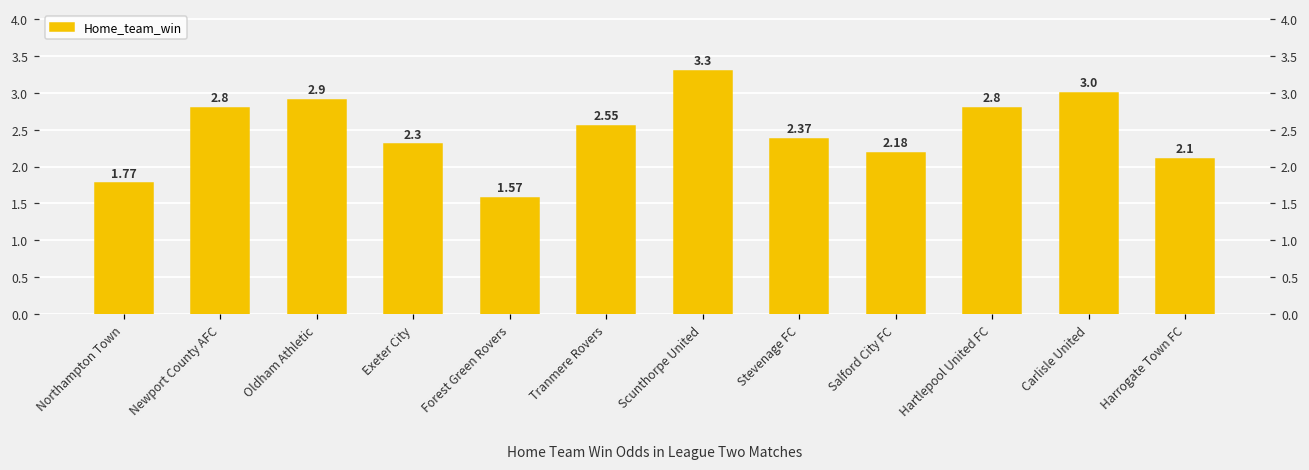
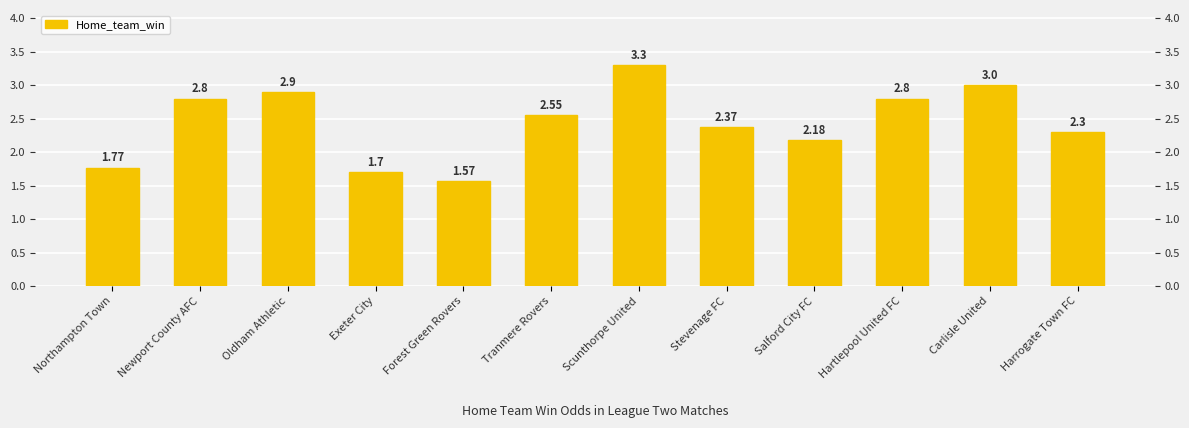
  {
    "Northampton Town": 1.77,
    "Newport County AFC": 2.8,
    "Oldham Athletic": 2.9,
-   "Exeter City": 2.3,
+   "Exeter City": 1.7,
    "Forest Green Rovers": 1.57,
    "Tranmere Rovers": 2.55,
    "Scunthorpe United": 3.3,
    "Stevenage FC": 2.37,
    "Salford City FC": 2.18,
    "Hartlepool United FC": 2.8,
    "Carlisle United": 3.0,
-   "Harrogate Town FC": 2.1
+   "Harrogate Town FC": 2.3
  }
